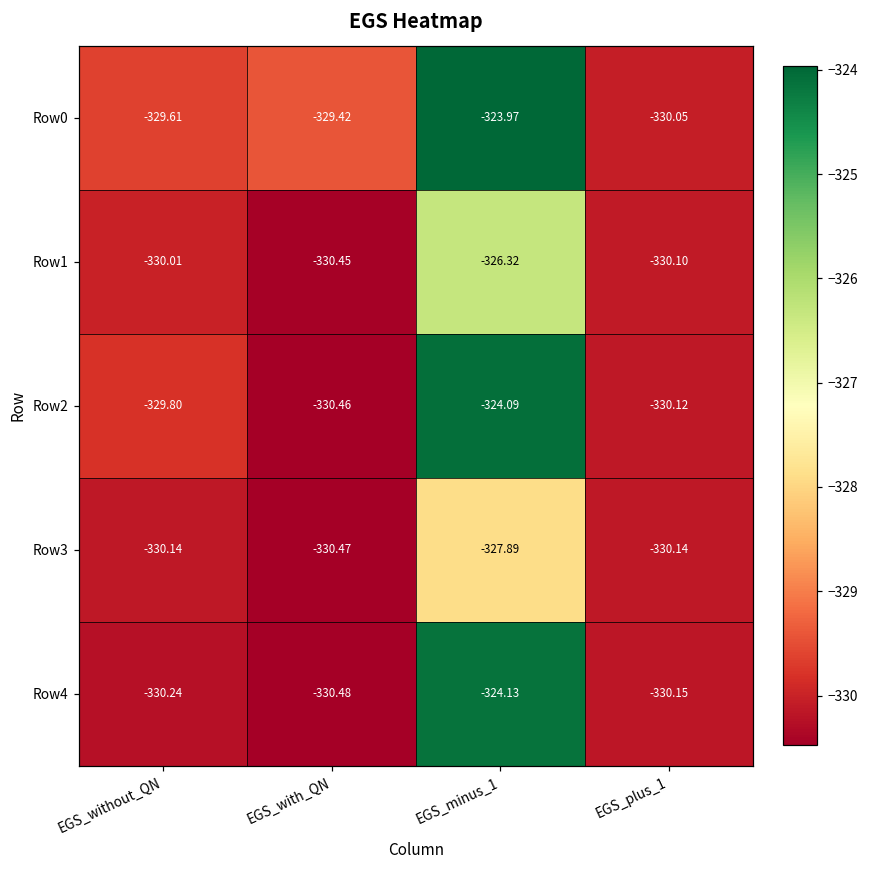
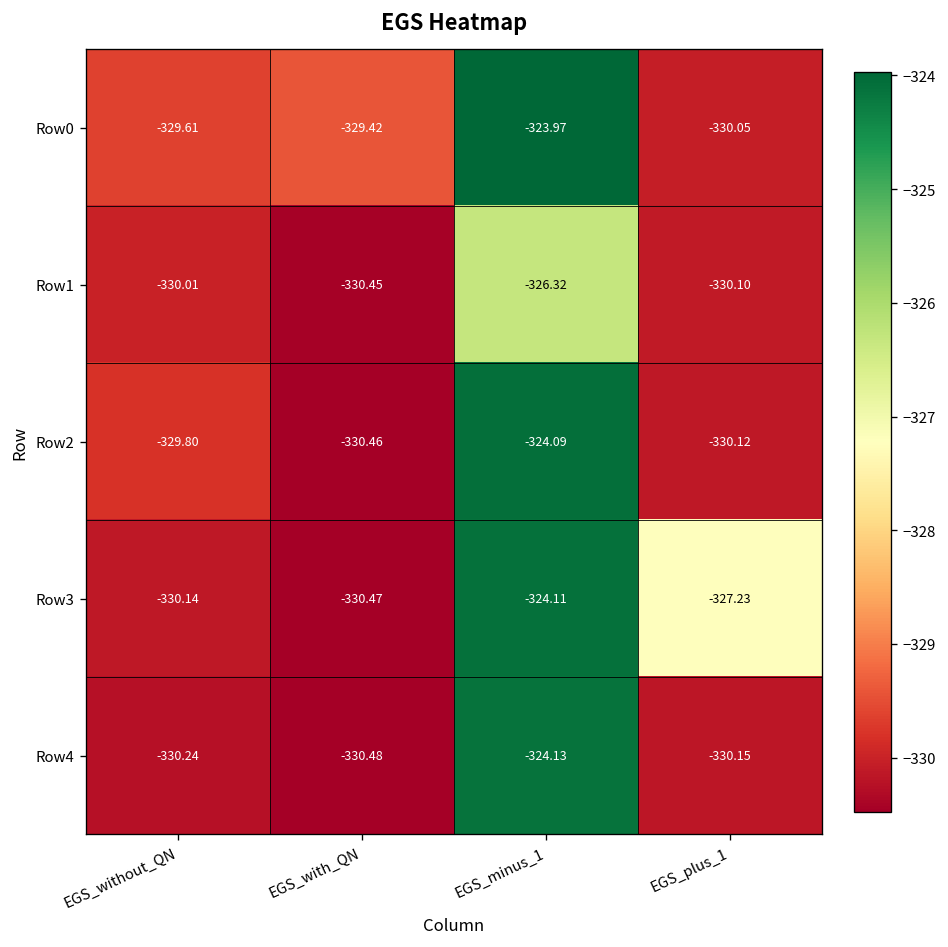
  {
    "Row0": {
      "EGS_without_QN": -329.61,
      "EGS_with_QN": -329.42,
      "EGS_minus_1": -323.97,
      "EGS_plus_1": -330.05
    },
    "Row1": {
      "EGS_without_QN": -330.01,
      "EGS_with_QN": -330.45,
      "EGS_minus_1": -326.32,
      "EGS_plus_1": -330.10
    },
    "Row2": {
      "EGS_without_QN": -329.80,
      "EGS_with_QN": -330.46,
      "EGS_minus_1": -324.09,
      "EGS_plus_1": -330.12
    },
    "Row3": {
      "EGS_without_QN": -330.14,
      "EGS_with_QN": -330.47,
-     "EGS_minus_1": -327.89,
-     "EGS_plus_1": -330.14
+     "EGS_minus_1": -324.11,
+     "EGS_plus_1": -327.23
    },
    "Row4": {
      "EGS_without_QN": -330.24,
      "EGS_with_QN": -330.48,
      "EGS_minus_1": -324.13,
      "EGS_plus_1": -330.15
    }
  }
